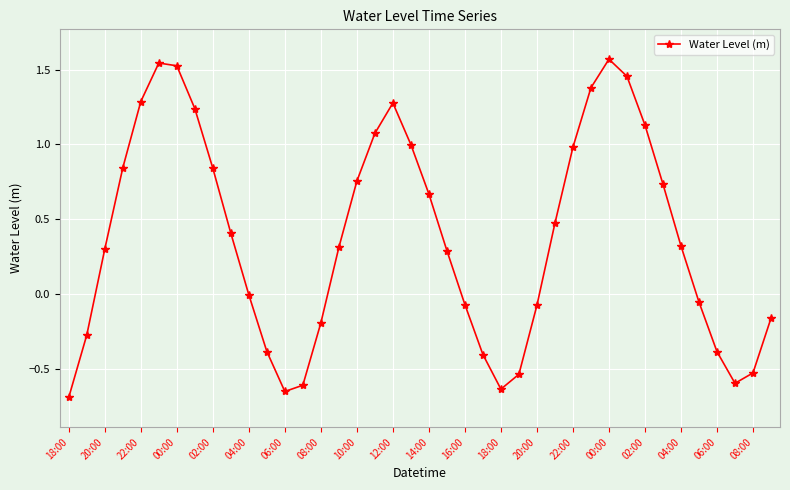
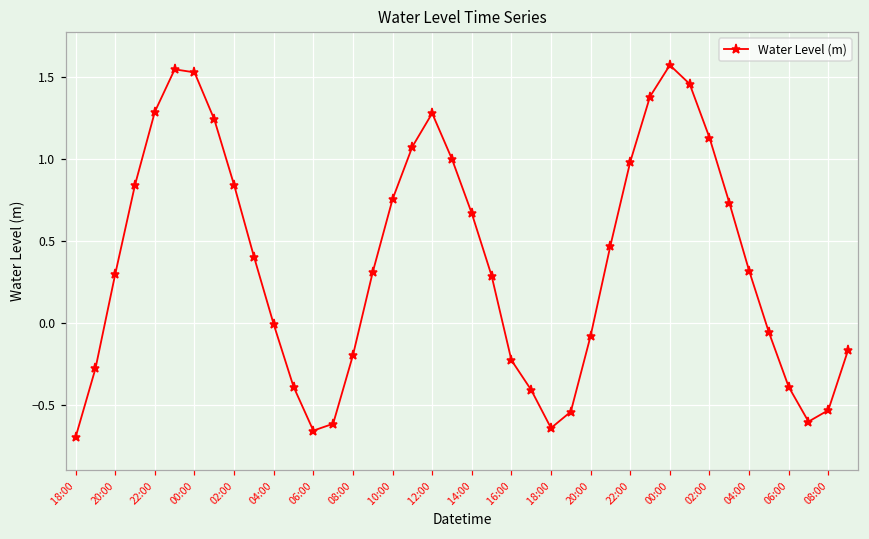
  {
    "10:00": 0.75,
    "12:00": 1.28,
    "14:00": 0.67,
-   "16:00": -0.07
+   "16:00": -0.22
  }
